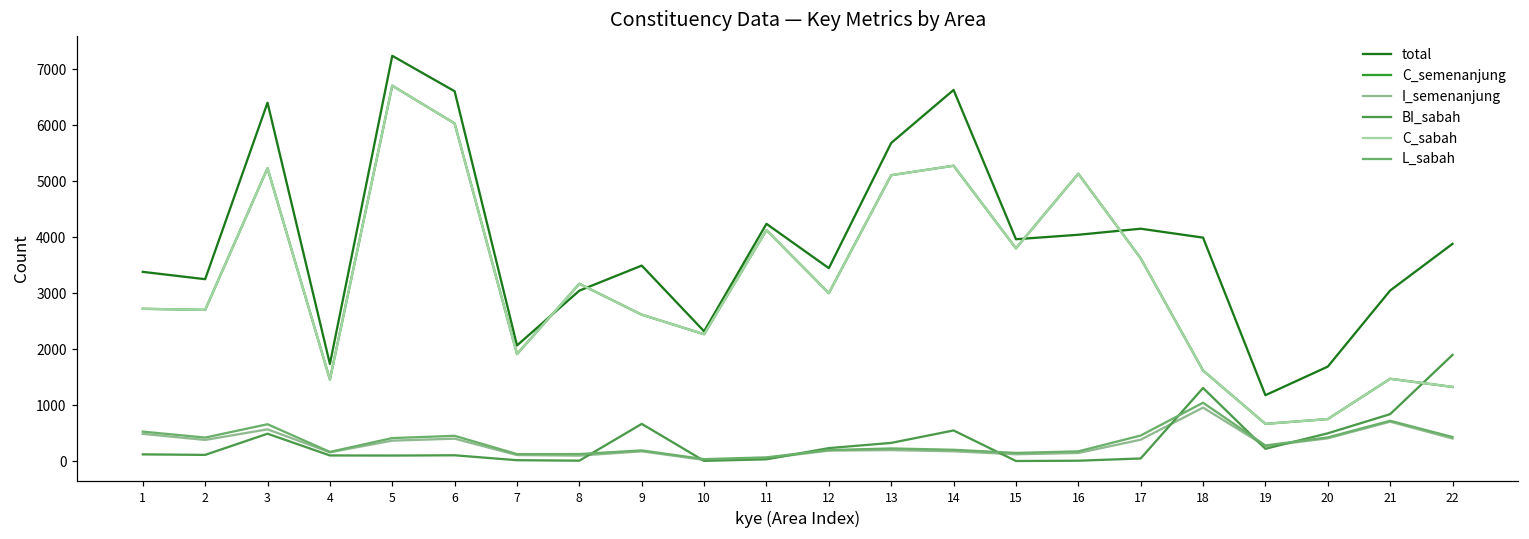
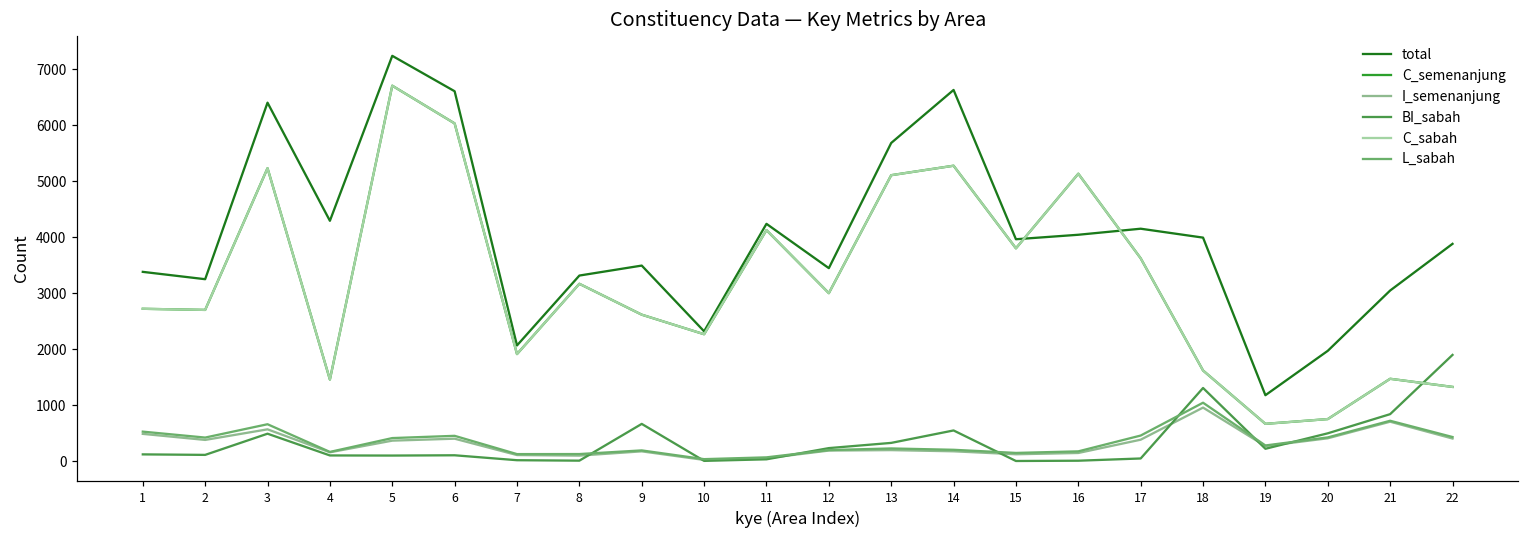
  {
    "total": {
      "1": 3400,
      "2": 3300,
      "3": 6400,
-     "4": 1700,
+     "4": 4300,
      "5": 7200,
      "6": 6600,
      "7": 2100,
-     "8": 3000,
+     "8": 3300,
      "9": 3500,
      "10": 2300,
      "11": 4200,
      "12": 3400,
      "13": 5700,
      "14": 6600,
      "15": 4000,
      "16": 4000,
      "17": 4200,
      "18": 4000,
      "19": 1200,
-     "20": 1700,
+     "20": 2000,
      "21": 3000,
      "22": 3900
    }
  }
